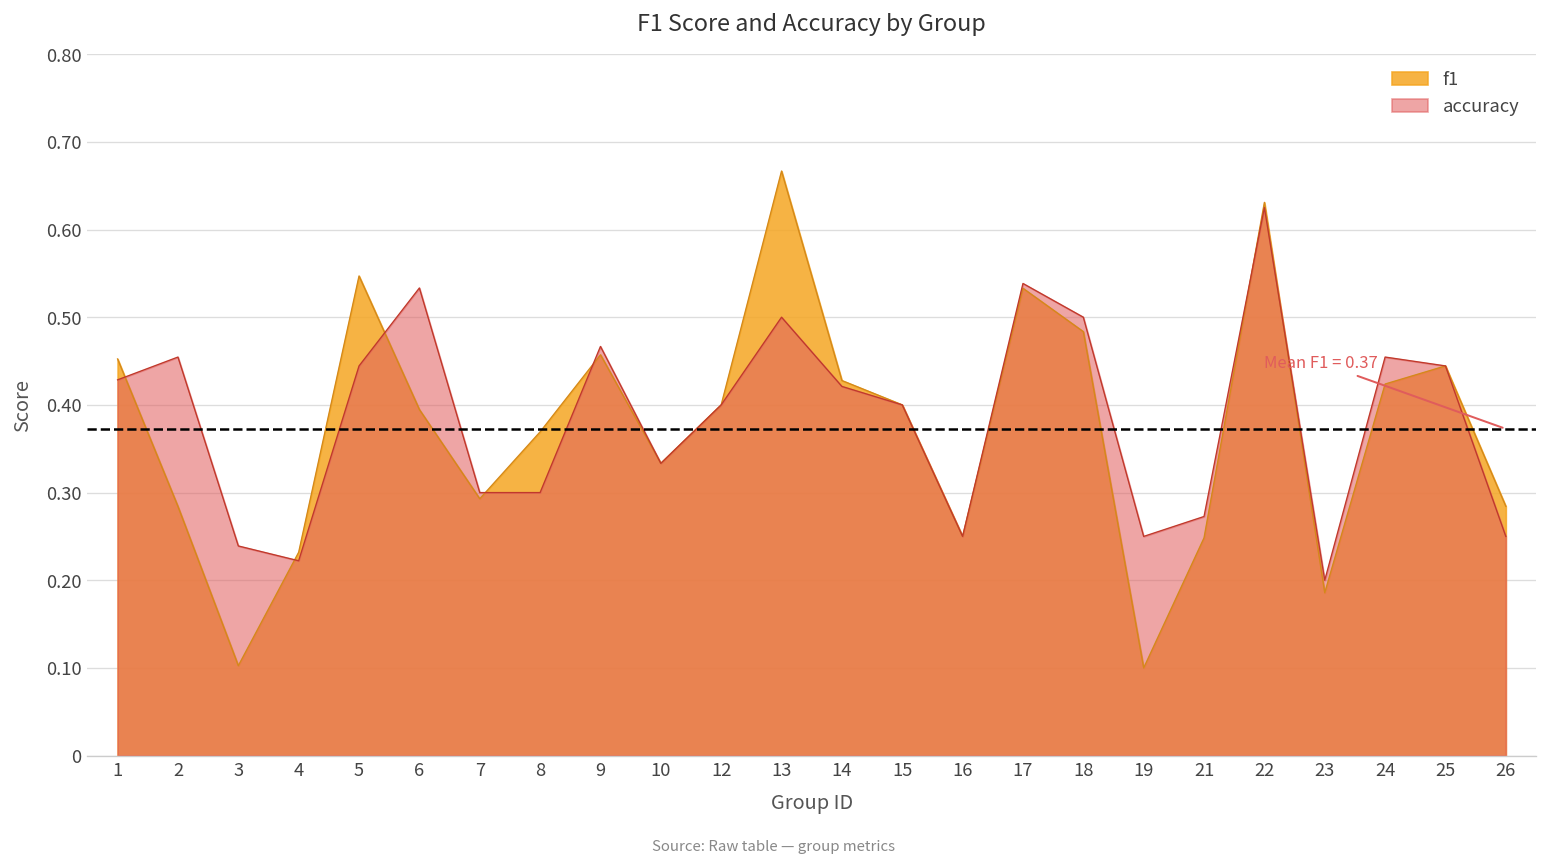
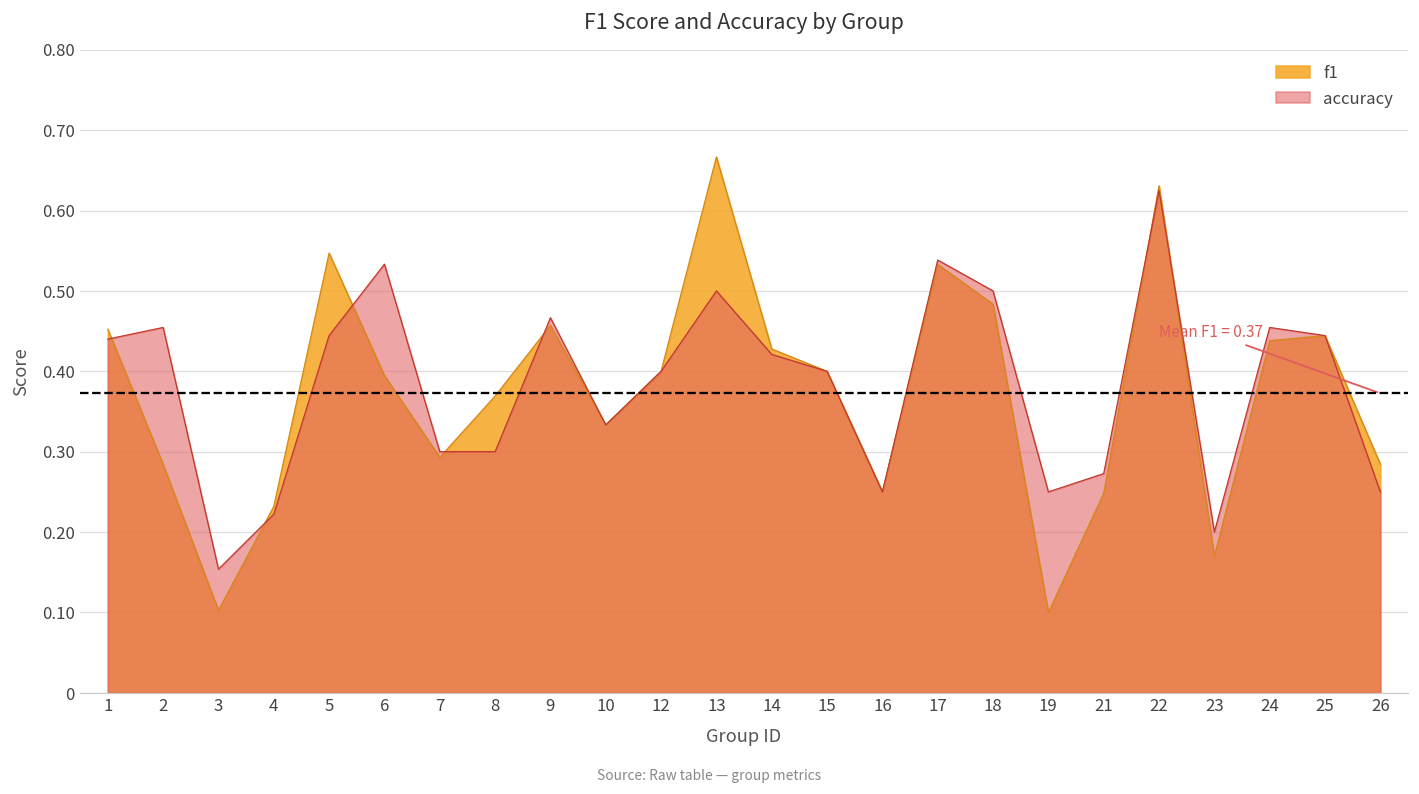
  {
    "f1": {
      "1": 0.45,
      "2": 0.28,
      "3": 0.10,
      "4": 0.23,
      "5": 0.55,
      "6": 0.39,
      "7": 0.29,
      "8": 0.37,
      "9": 0.46,
      "13": 0.67,
      "14": 0.43,
      "17": 0.53,
      "18": 0.48,
      "19": 0.10,
      "21": 0.25,
      "22": 0.63,
-     "23": 0.19,
-     "24": 0.42,
+     "23": 0.17,
+     "24": 0.44,
      "26": 0.28
    },
    "accuracy": {
-     "1": 0.43,
+     "1": 0.44,
      "2": 0.45,
-     "3": 0.24,
+     "3": 0.15,
      "4": 0.22,
      "5": 0.44,
      "6": 0.53,
      "7": 0.30,
      "8": 0.30,
      "9": 0.47,
      "13": 0.50,
      "14": 0.42,
      "17": 0.54,
      "18": 0.50,
      "19": 0.25,
      "21": 0.27,
      "22": 0.63,
      "23": 0.20,
      "26": 0.25
    }
  }
